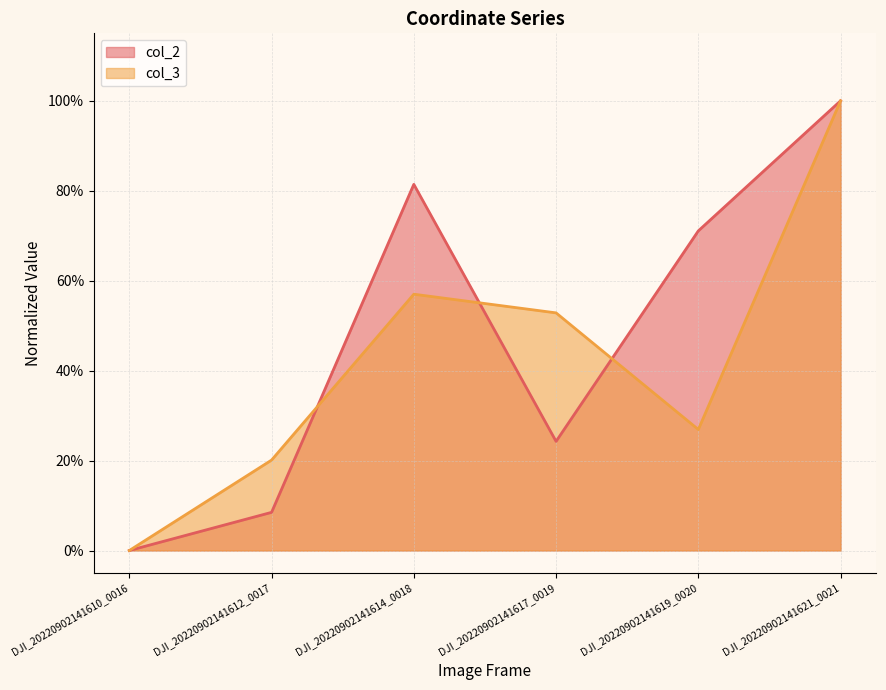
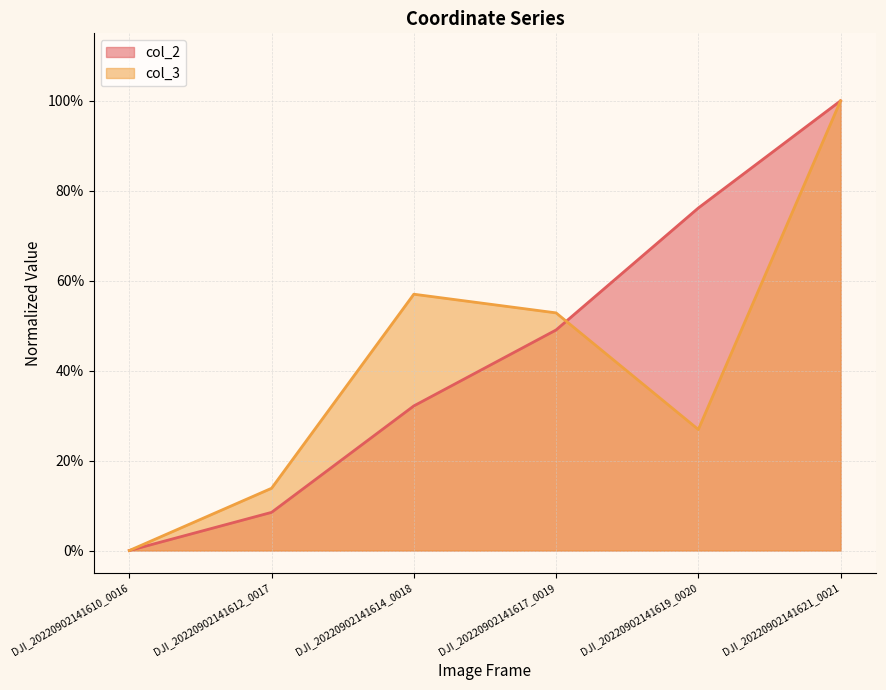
  {
    "col_2": {
      "DJI_20220902141612_0017": "8%",
-     "DJI_20220902141614_0018": "81%",
-     "DJI_20220902141617_0019": "24%",
-     "DJI_20220902141619_0020": "71%"
+     "DJI_20220902141614_0018": "32%",
+     "DJI_20220902141617_0019": "49%",
+     "DJI_20220902141619_0020": "76%"
    },
    "col_3": {
-     "DJI_20220902141612_0017": "20%",
+     "DJI_20220902141612_0017": "14%",
      "DJI_20220902141614_0018": "57%",
      "DJI_20220902141617_0019": "53%",
      "DJI_20220902141619_0020": "27%"
    }
  }
